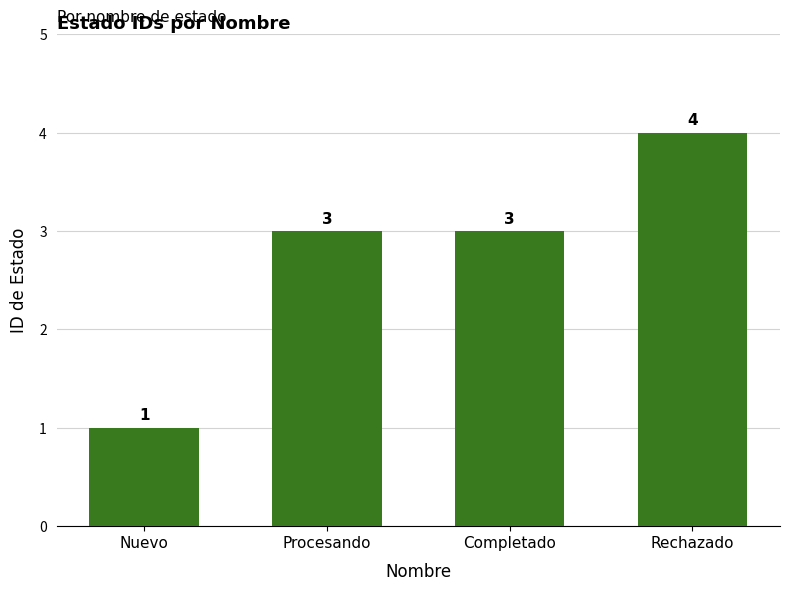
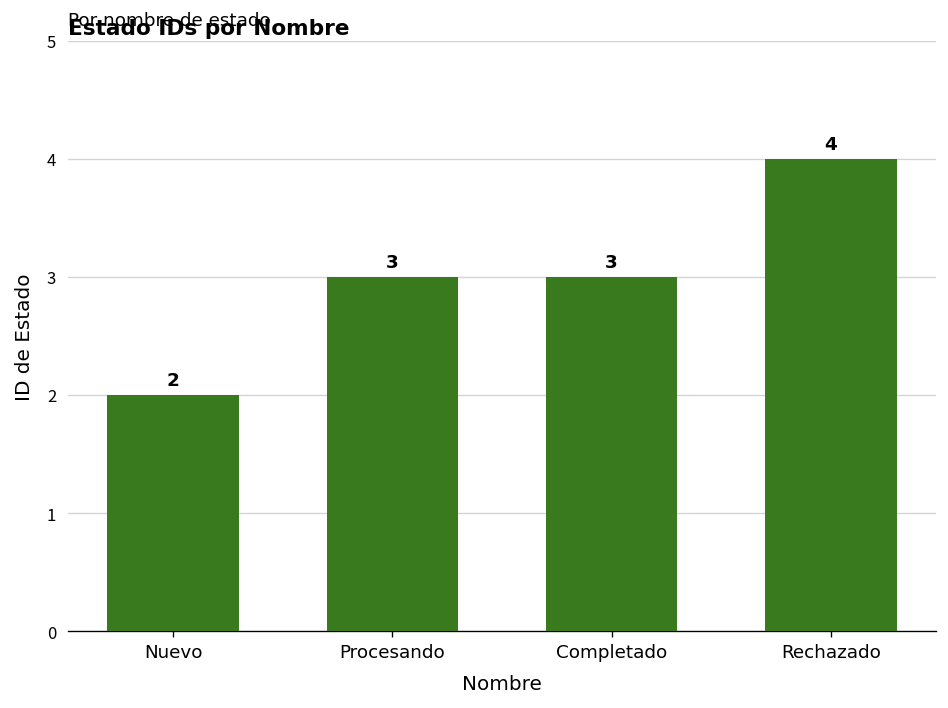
  {
-   "Nuevo": 1,
+   "Nuevo": 2,
    "Procesando": 3,
    "Completado": 3,
    "Rechazado": 4
  }
